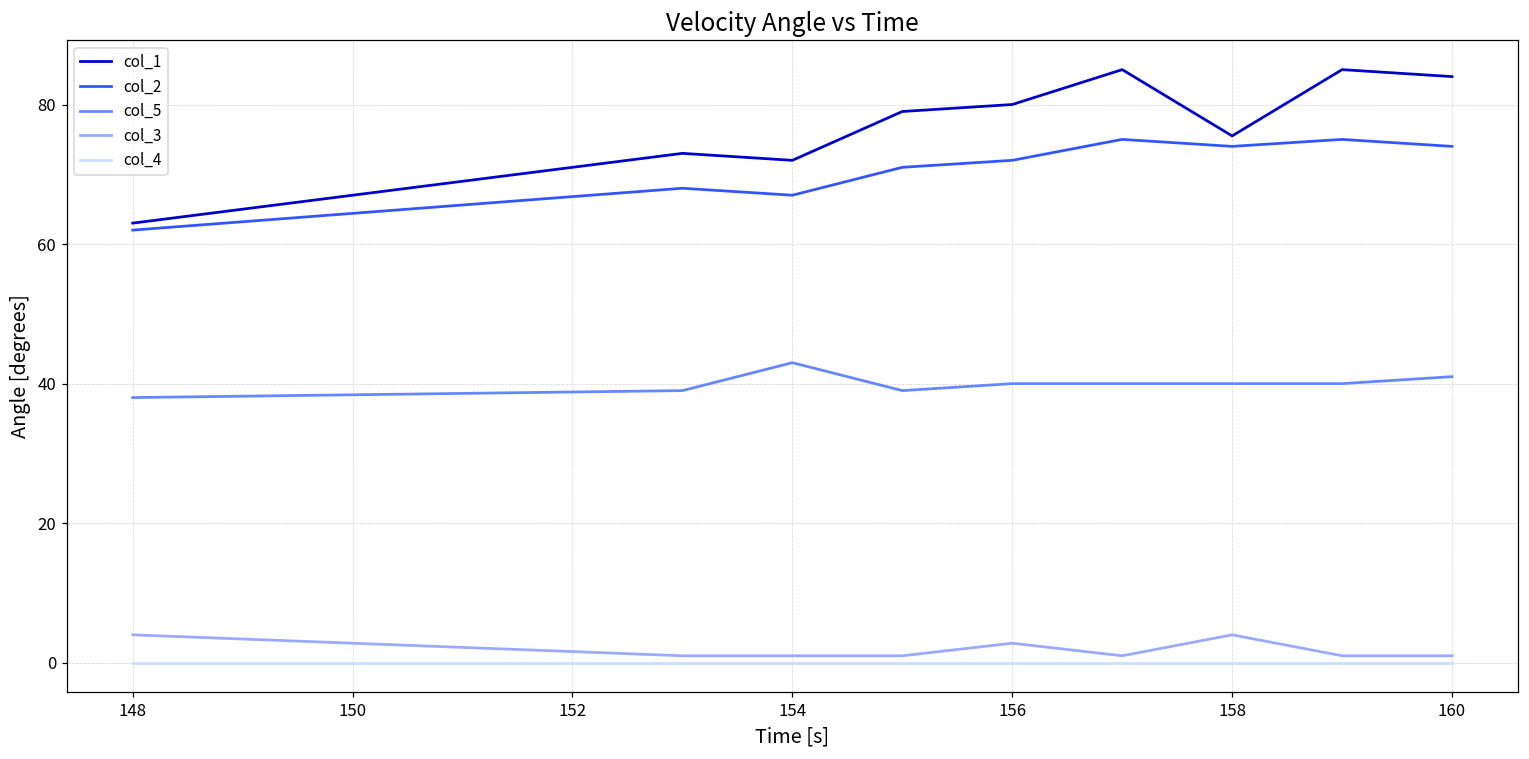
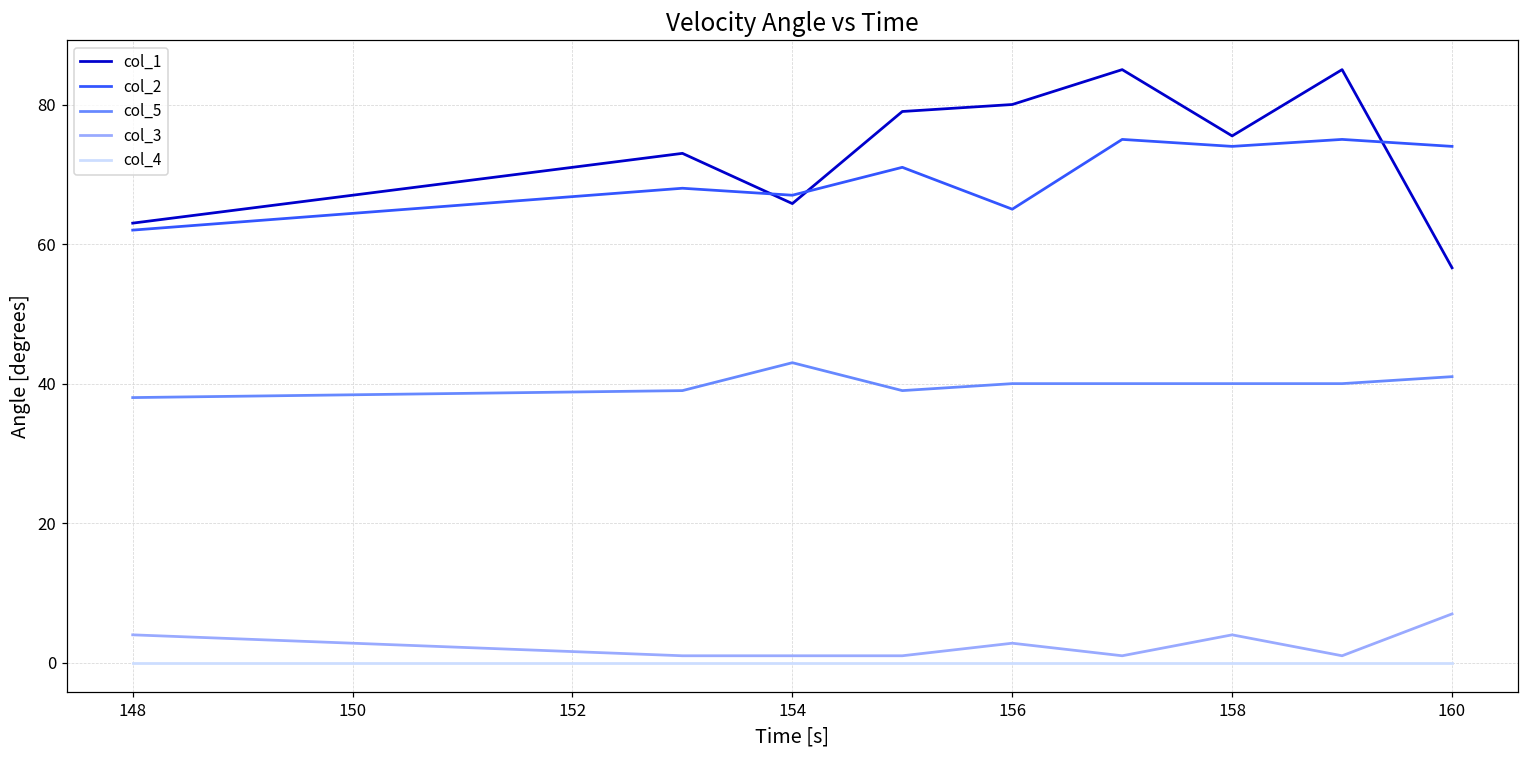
  {
    "col_1": {
      "148": 63,
-     "154": 72,
+     "154": 66,
      "156": 80,
      "158": 76,
-     "160": 84
+     "160": 57
    },
    "col_2": {
      "148": 62,
      "154": 67,
-     "156": 72,
+     "156": 65,
      "158": 74,
      "160": 74
    },
    "col_5": {
      "148": 38,
      "154": 43,
      "156": 40,
      "158": 40,
      "160": 41
    },
    "col_3": {
      "148": 4,
      "154": 1,
      "156": 3,
      "158": 4,
-     "160": 1
+     "160": 7
    },
    "col_4": {
      "148": 0,
      "154": 0,
      "156": 0,
      "158": 0,
      "160": 0
    }
  }
